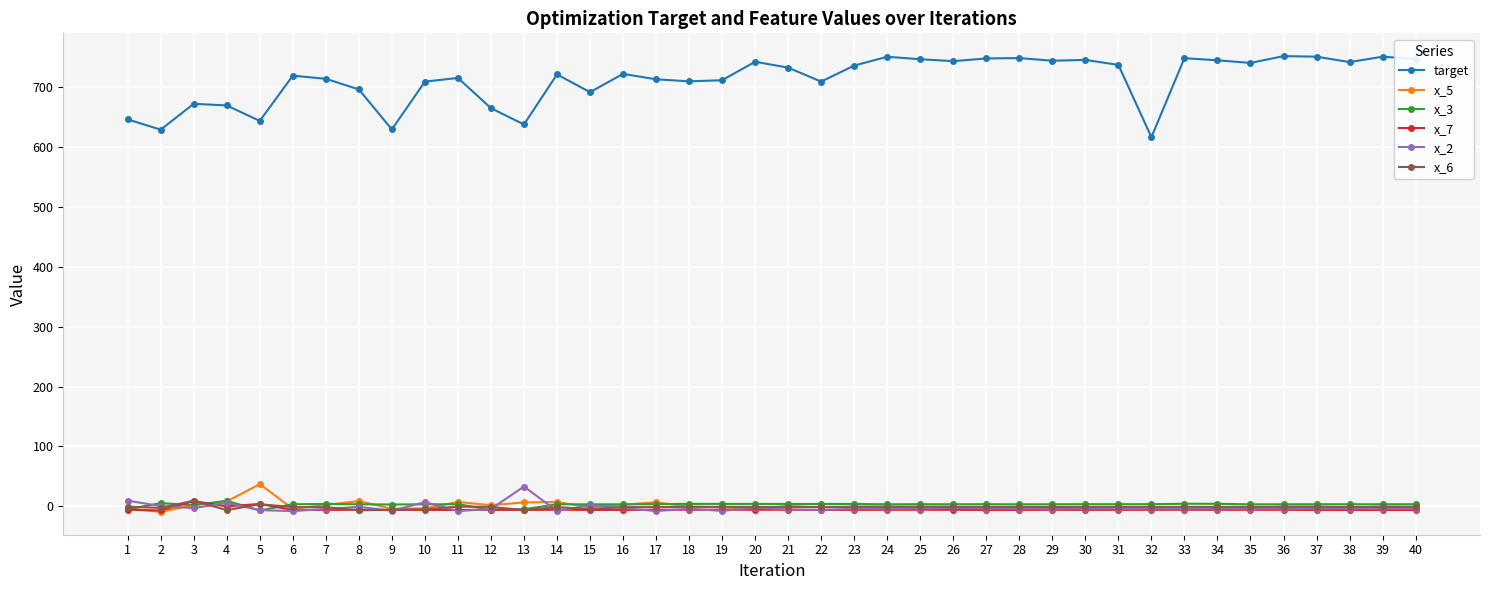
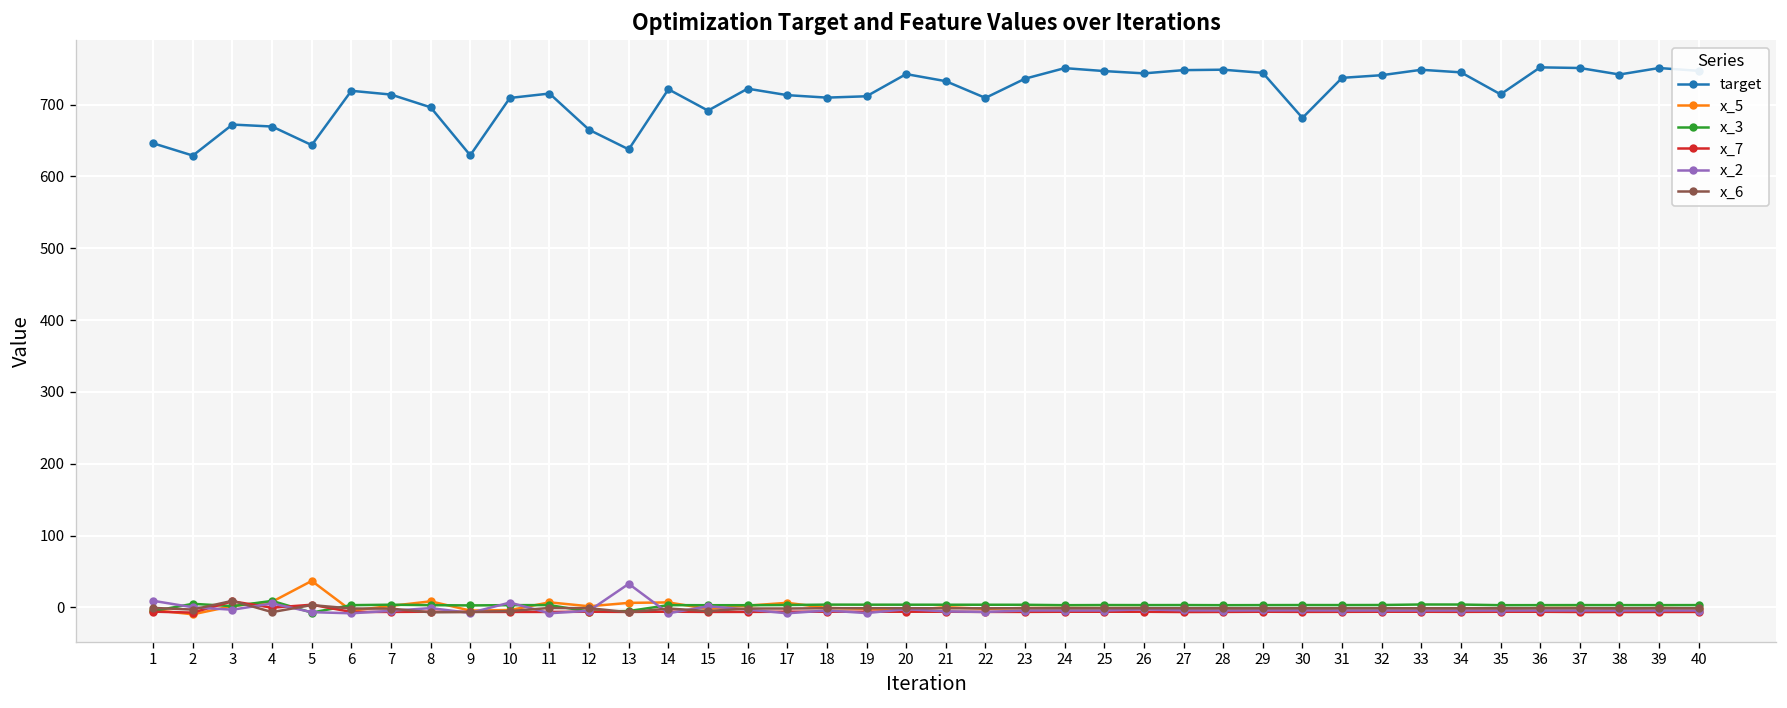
  {
    "target": {
      "1": 650,
      "2": 630,
      "3": 670,
      "4": 670,
      "5": 640,
      "6": 720,
      "7": 710,
      "8": 700,
      "9": 630,
      "10": 710,
      "11": 720,
      "12": 660,
      "13": 640,
      "14": 720,
      "15": 690,
      "16": 720,
      "17": 710,
      "18": 710,
      "19": 710,
      "20": 740,
      "21": 730,
      "22": 710,
      "23": 740,
      "24": 750,
      "25": 750,
      "26": 740,
      "27": 750,
      "28": 750,
      "29": 740,
-     "30": 750,
+     "30": 680,
      "31": 740,
-     "32": 620,
+     "32": 740,
      "33": 750,
      "34": 740,
-     "35": 740,
+     "35": 710,
      "36": 750,
      "37": 750,
      "38": 740,
      "39": 750
    },
    "x_5": {
      "5": 40,
      "8": 10,
      "13": 10
    },
    "x_3": {
      "2": 10,
      "6": 0,
      "9": 0,
      "18": 0,
      "19": 0,
      "20": 0,
      "22": 0,
      "23": 0,
      "27": 0,
      "28": 0,
      "29": 0,
      "30": 0,
      "31": 0,
      "32": 0,
      "33": 0,
      "34": 0,
      "38": 0,
      "40": 0
    },
    "x_7": {
      "4": 0
    },
    "x_2": {
      "1": 10,
      "3": 0,
      "13": 30
    },
    "x_6": {
      "4": -10,
      "14": 0,
      "17": 0
    }
  }
